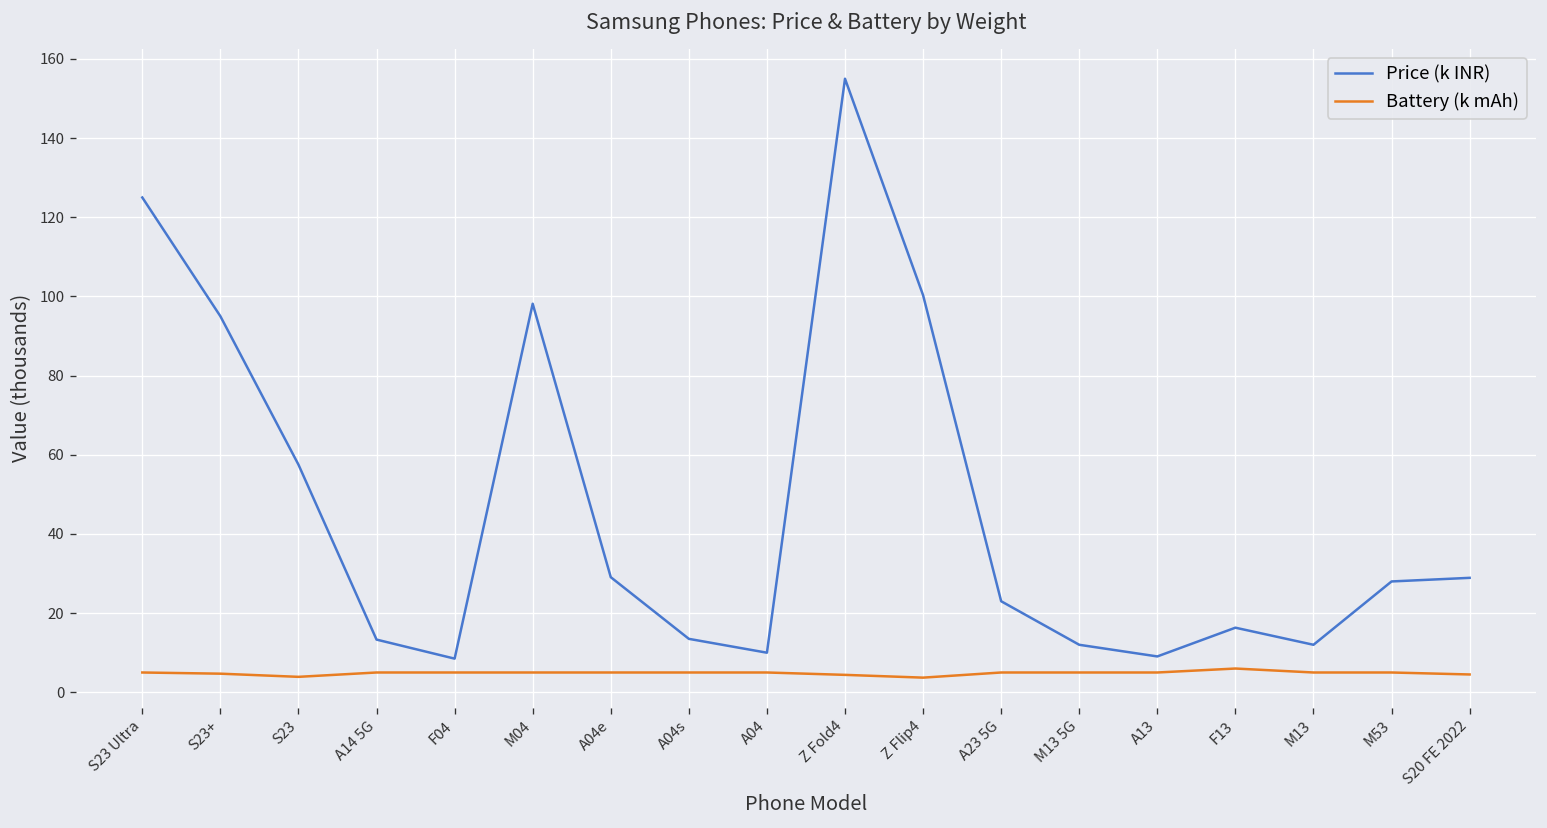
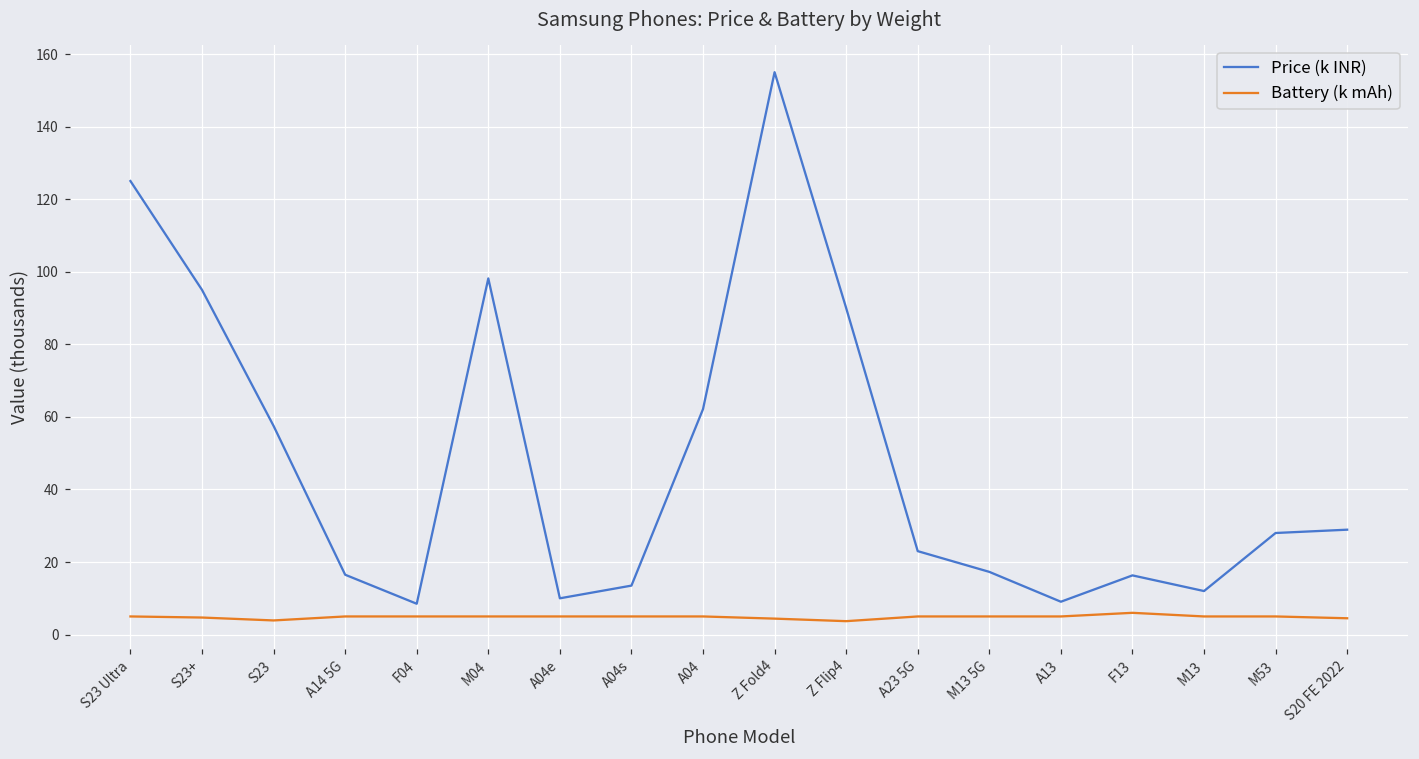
  {
    "Price (k INR)": {
      "S23 Ultra": 125,
      "S23+": 95,
      "S23": 58,
-     "A14 5G": 13,
+     "A14 5G": 16,
      "F04": 8,
      "M04": 98,
-     "A04e": 29,
+     "A04e": 10,
      "A04s": 13,
-     "A04": 10,
+     "A04": 62,
      "Z Fold4": 155,
-     "Z Flip4": 100,
+     "Z Flip4": 90,
      "A23 5G": 23,
-     "M13 5G": 12,
+     "M13 5G": 17,
      "A13": 9,
      "F13": 16,
      "M13": 12,
      "M53": 28,
      "S20 FE 2022": 29
    },
    "Battery (k mAh)": {
      "S23 Ultra": 5,
      "S23+": 5,
      "S23": 4,
      "A14 5G": 5,
      "F04": 5,
      "M04": 5,
      "A04e": 5,
      "A04s": 5,
      "A04": 5,
      "Z Fold4": 4,
      "Z Flip4": 4,
      "A23 5G": 5,
      "M13 5G": 5,
      "A13": 5,
      "F13": 6,
      "M13": 5,
      "M53": 5,
      "S20 FE 2022": 5
    }
  }
